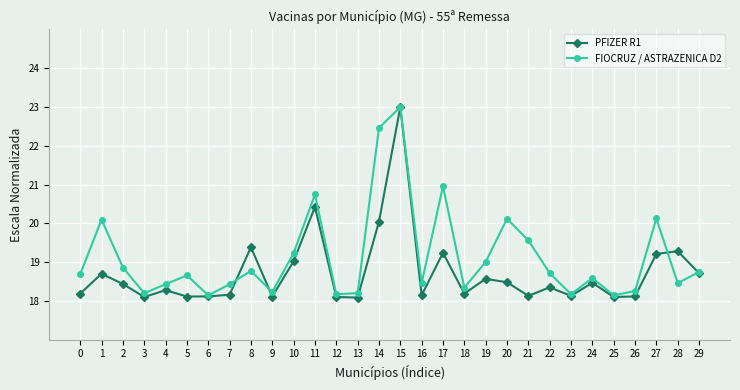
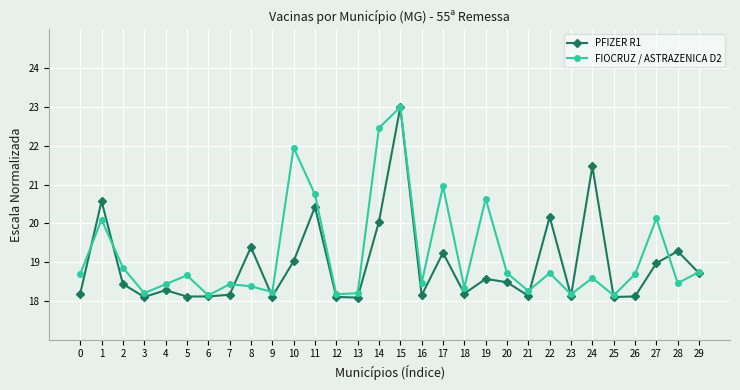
  {
    "PFIZER R1": {
      "0": 18.2,
-     "1": 18.7,
+     "1": 20.6,
      "2": 18.4,
      "3": 18.1,
      "4": 18.3,
      "5": 18.1,
      "7": 18.2,
      "8": 19.4,
      "9": 18.1,
      "10": 19.0,
      "11": 20.4,
      "12": 18.1,
      "13": 18.1,
      "14": 20.0,
      "16": 18.1,
      "17": 19.2,
      "18": 18.2,
      "19": 18.6,
      "20": 18.5,
      "21": 18.1,
-     "22": 18.4,
-     "24": 18.5,
+     "22": 20.2,
+     "24": 21.5,
      "26": 18.1,
-     "27": 19.2,
+     "27": 19.0,
      "28": 19.3
    },
    "FIOCRUZ / ASTRAZENICA D2": {
      "0": 18.7,
      "1": 20.1,
      "2": 18.9,
      "3": 18.2,
      "4": 18.4,
      "5": 18.7,
      "7": 18.4,
-     "8": 18.8,
+     "8": 18.4,
      "9": 18.2,
-     "10": 19.2,
+     "10": 22.0,
      "11": 20.7,
      "12": 18.2,
      "13": 18.2,
      "14": 22.5,
      "16": 18.5,
      "17": 21.0,
      "18": 18.3,
-     "19": 19.0,
-     "20": 20.1,
-     "21": 19.6,
+     "19": 20.6,
+     "20": 18.7,
+     "21": 18.3,
      "22": 18.7,
      "24": 18.6,
-     "26": 18.3,
+     "26": 18.7,
      "27": 20.1,
      "28": 18.5
    }
  }
